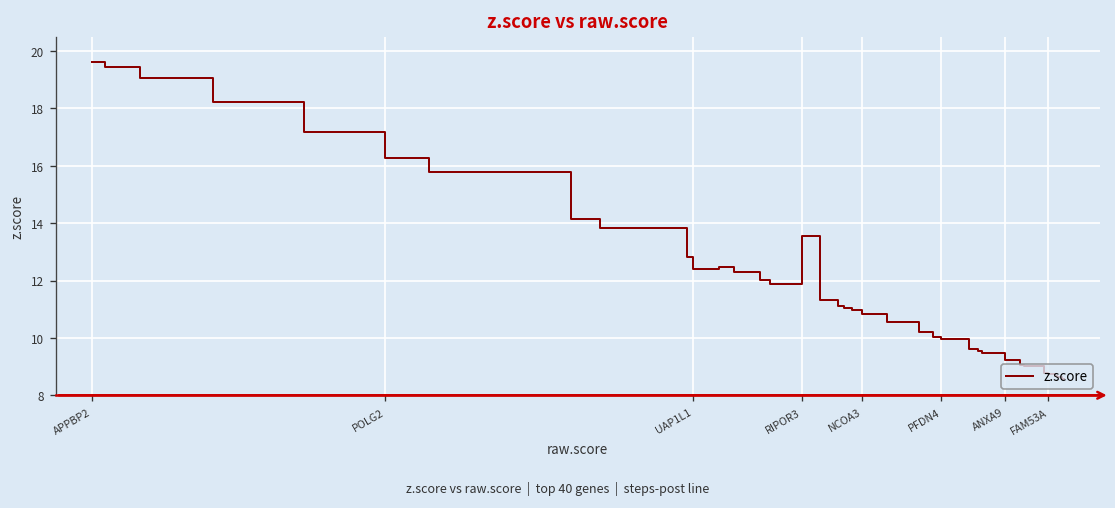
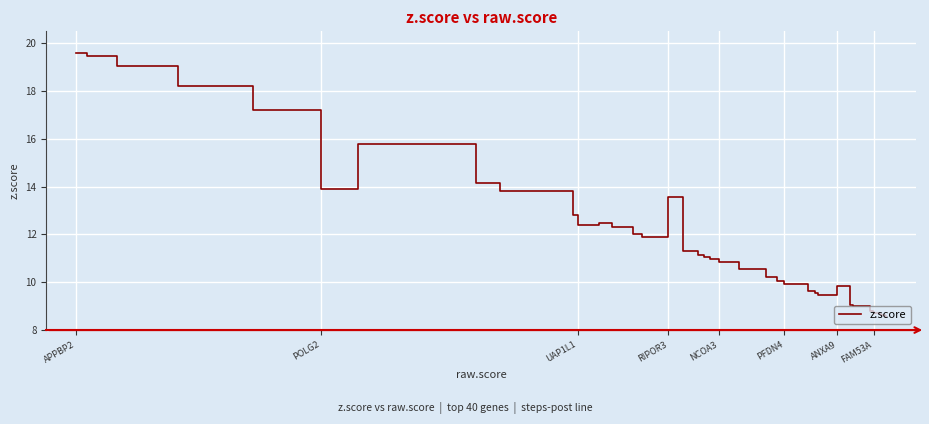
  {
    "APPBP2": 19.6,
-   "POLG2": 16.3,
+   "POLG2": 13.9,
    "UAP1L1": 12.4,
    "RIPOR3": 13.6,
    "NCOA3": 10.8,
    "PFDN4": 9.9,
-   "ANXA9": 9.2
+   "ANXA9": 9.8
  }
